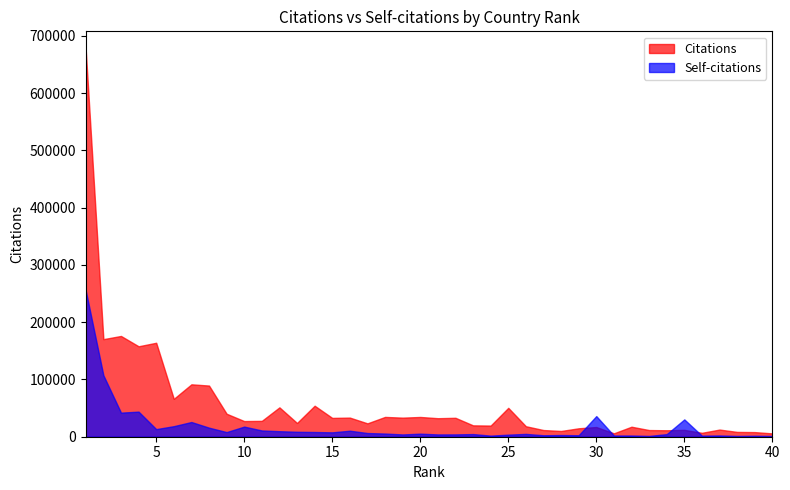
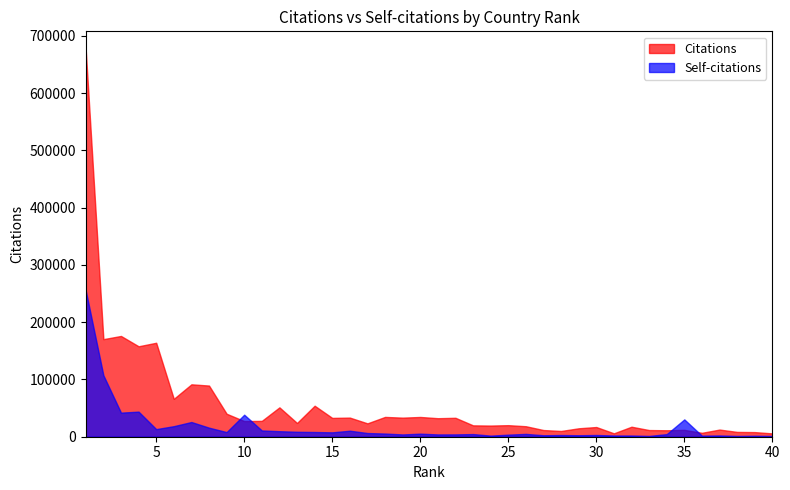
  {
    "Citations": {
      "5": 160000,
      "10": 30000,
      "15": 30000,
      "20": 30000,
-     "25": 50000,
+     "25": 20000,
      "30": 20000,
      "35": 10000,
      "40": 10000
    },
    "Self-citations": {
      "5": 10000,
-     "10": 20000,
+     "10": 40000,
      "15": 10000,
      "20": 10000,
-     "30": 40000,
+     "30": 0,
      "35": 30000
    }
  }
